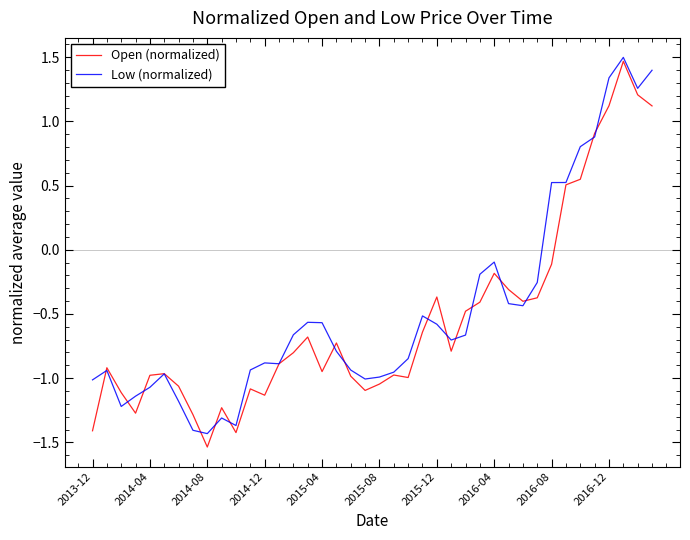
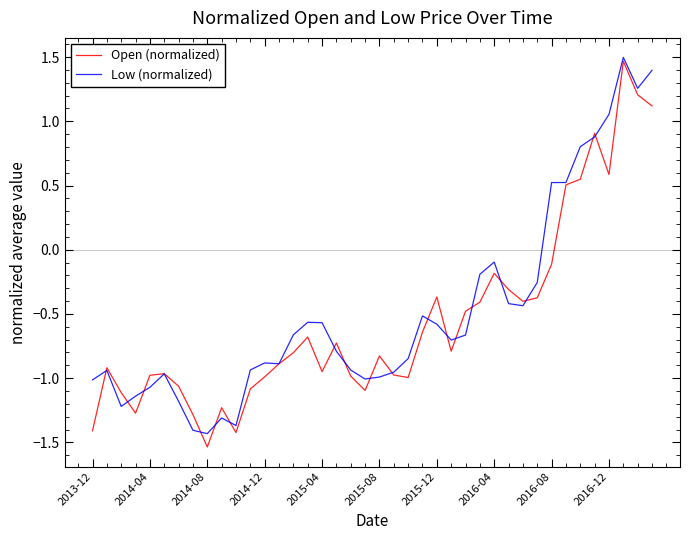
  {
    "Open (normalized)": {
      "2013-12": -1.41,
      "2014-04": -0.98,
      "2014-08": -1.54,
-     "2014-12": -1.13,
+     "2014-12": -0.99,
      "2015-04": -0.95,
-     "2015-08": -1.05,
+     "2015-08": -0.83,
      "2015-12": -0.37,
      "2016-04": -0.18,
      "2016-08": -0.11,
-     "2016-12": 1.12
+     "2016-12": 0.59
    },
    "Low (normalized)": {
      "2013-12": -1.01,
      "2014-04": -1.07,
      "2014-08": -1.43,
      "2014-12": -0.88,
      "2015-04": -0.57,
      "2015-08": -0.99,
      "2015-12": -0.58,
      "2016-04": -0.10,
      "2016-08": 0.52,
-     "2016-12": 1.34
+     "2016-12": 1.05
    }
  }
